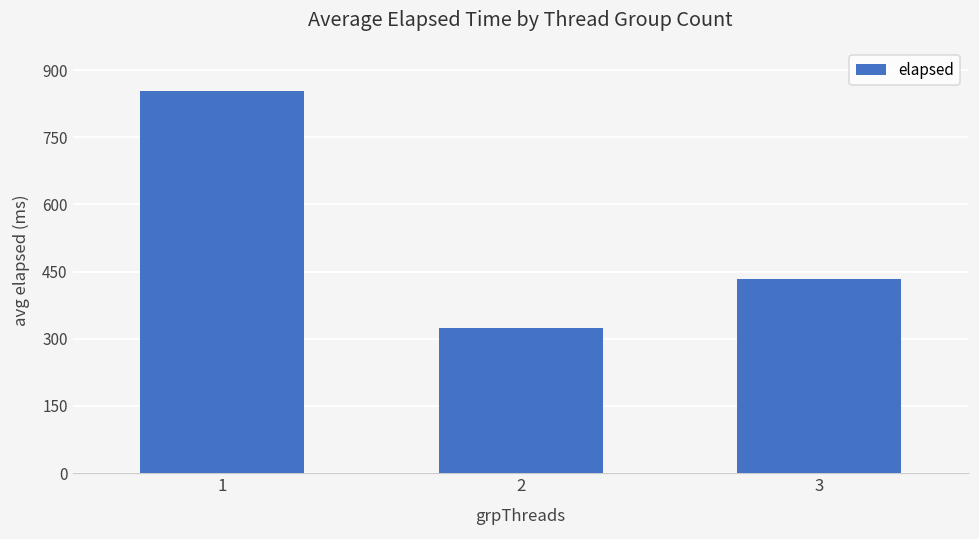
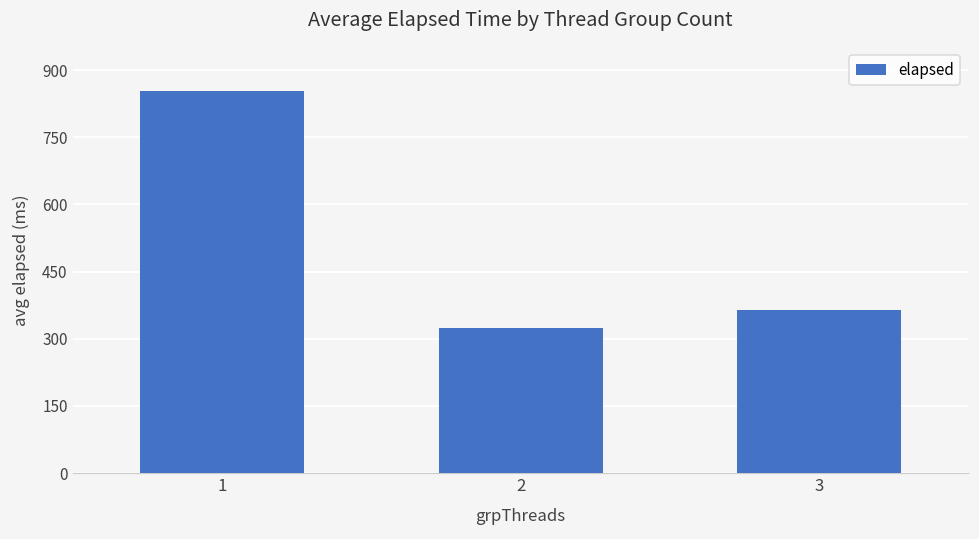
  {
    "1": 850,
    "2": 330,
-   "3": 430
+   "3": 360
  }
